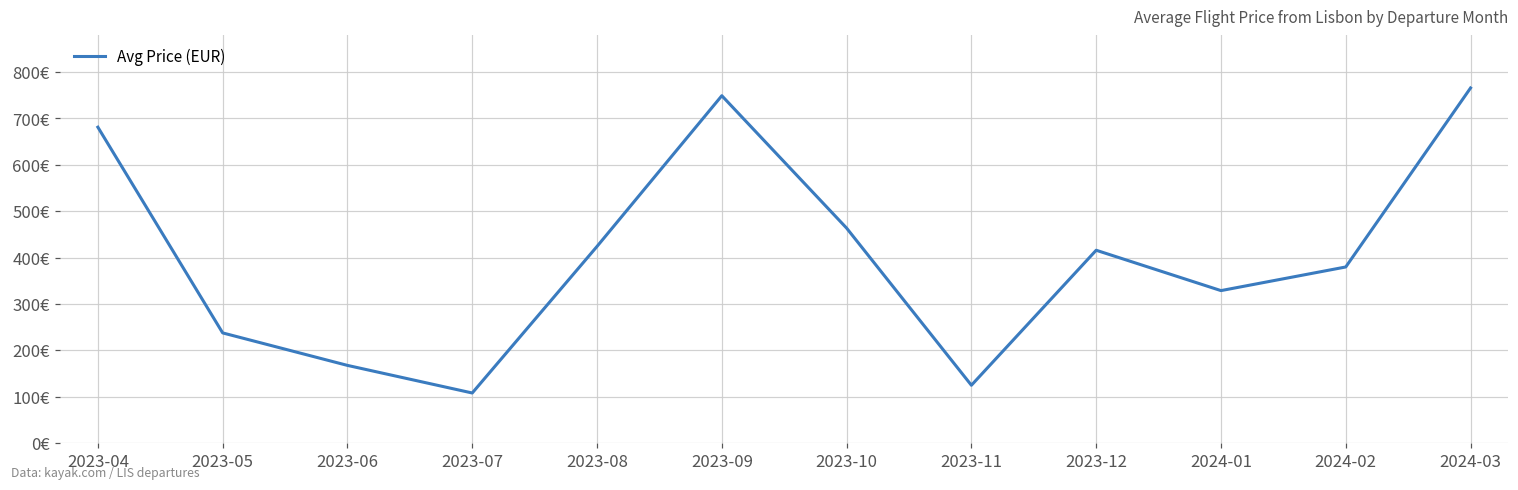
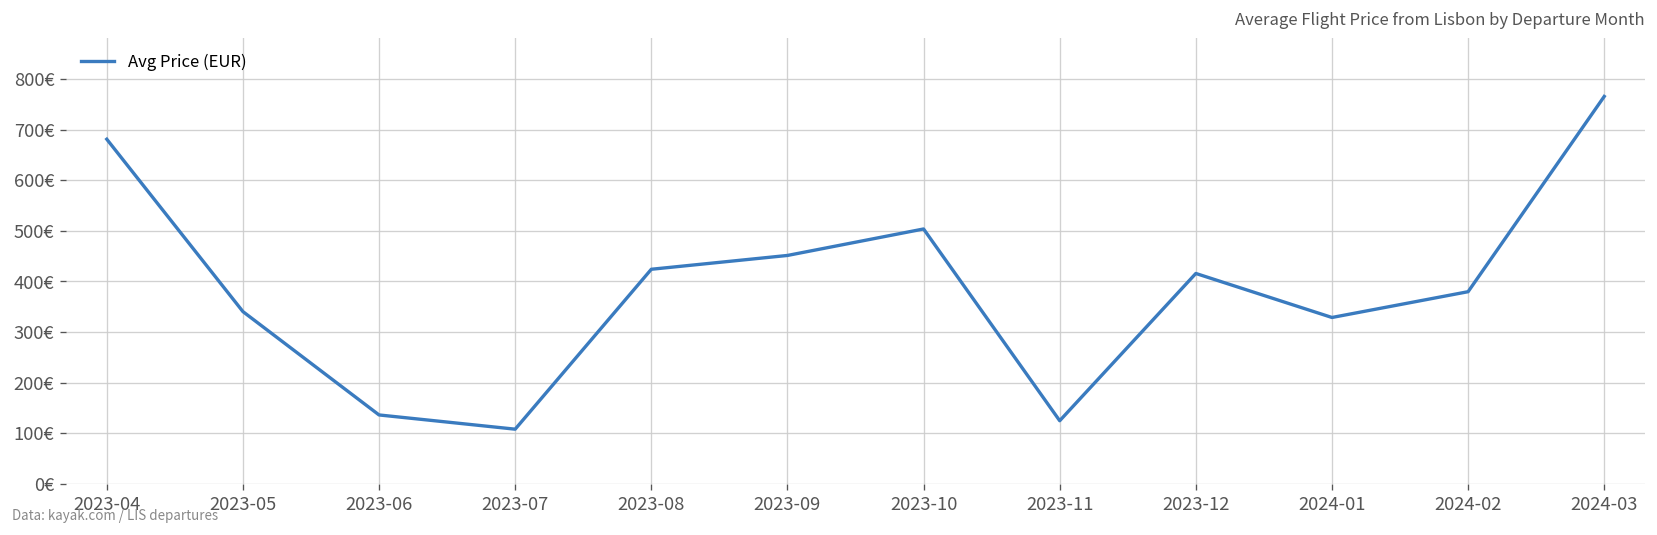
  {
    "2023-04": "680€",
-   "2023-05": "240€",
-   "2023-06": "170€",
+   "2023-05": "340€",
+   "2023-06": "140€",
    "2023-07": "110€",
    "2023-08": "420€",
-   "2023-09": "750€",
-   "2023-10": "460€",
+   "2023-09": "450€",
+   "2023-10": "500€",
    "2023-11": "120€",
    "2023-12": "420€",
    "2024-01": "330€",
    "2024-02": "380€",
    "2024-03": "770€"
  }
